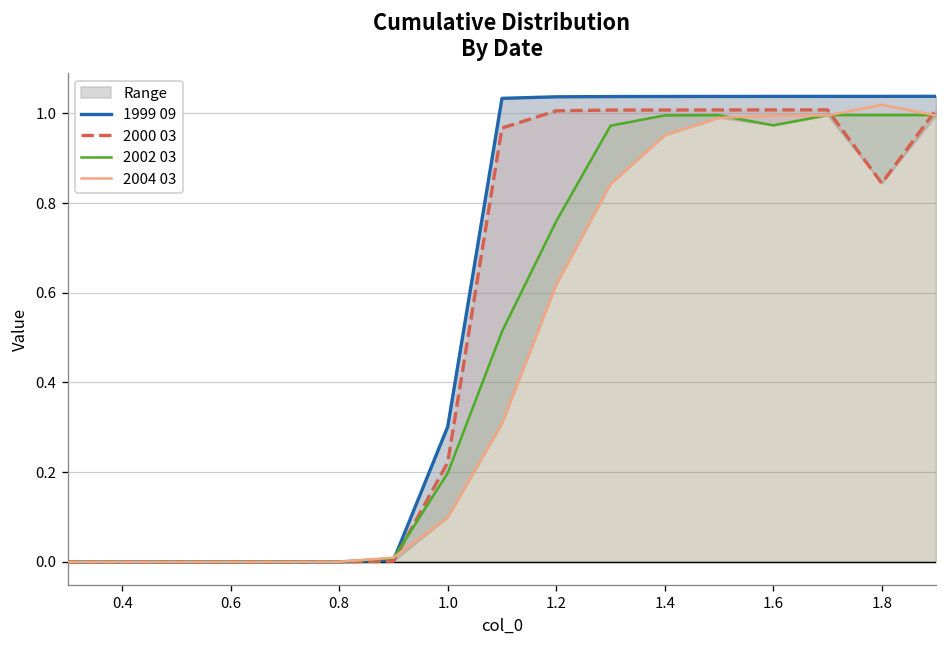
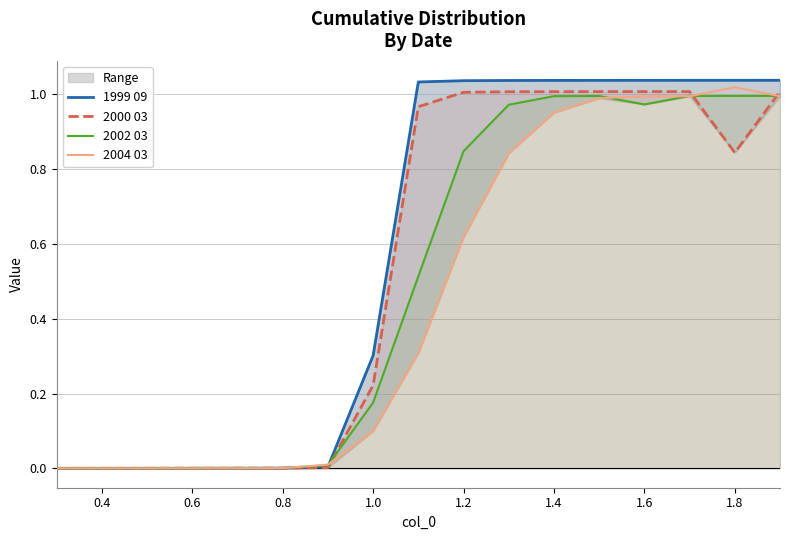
  {
    "2000 03": {
      "1.0": 0.22,
      "1.2": 1.01,
      "1.4": 1.01,
      "1.6": 1.01,
      "1.8": 0.84
    },
    "2002 03": {
-     "1.0": 0.20,
-     "1.2": 0.76,
+     "1.0": 0.18,
+     "1.2": 0.85,
      "1.4": 1.00,
      "1.6": 0.97,
      "1.8": 1.00
    },
    "2004 03": {
      "1.0": 0.10,
      "1.2": 0.62,
      "1.4": 0.95,
      "1.6": 0.99,
      "1.8": 1.02
    }
  }
